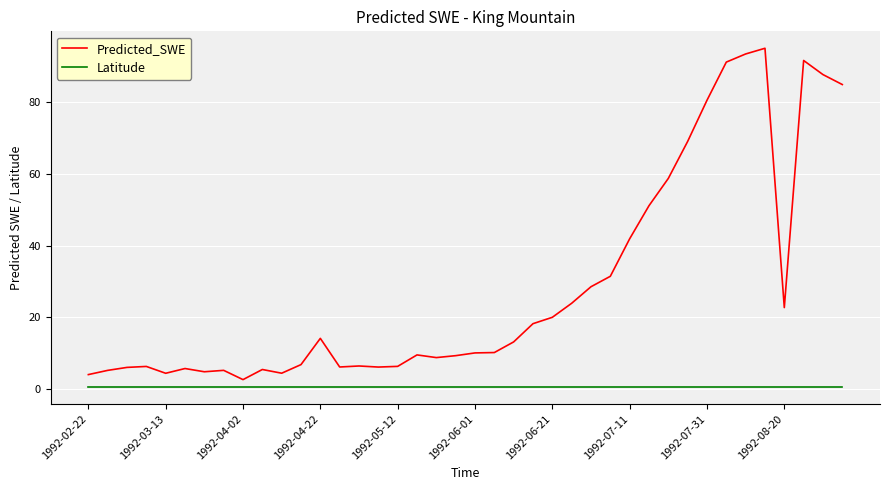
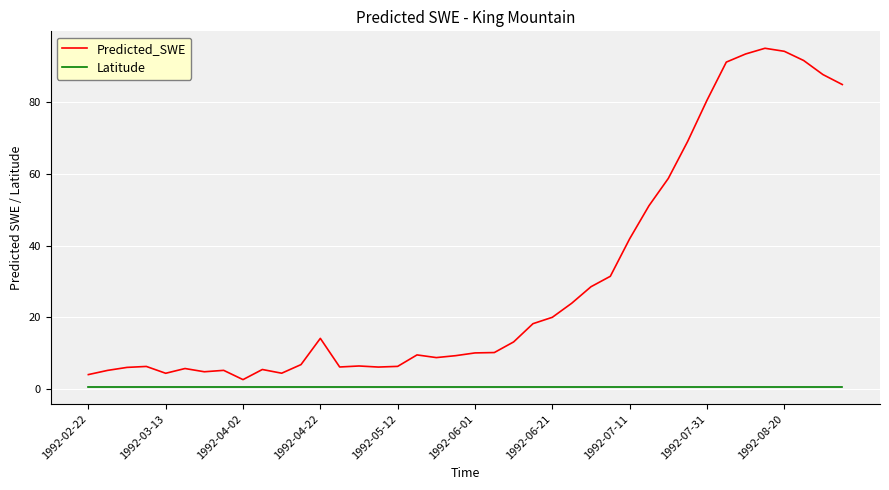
  {
    "Predicted_SWE": {
      "1992-02-22": 4,
      "1992-03-13": 4,
      "1992-04-02": 3,
      "1992-04-22": 14,
      "1992-05-12": 6,
      "1992-06-01": 10,
      "1992-06-21": 20,
      "1992-07-11": 42,
      "1992-07-31": 81,
-     "1992-08-20": 23
+     "1992-08-20": 94
    },
    "Latitude": {
      "1992-02-22": 1,
      "1992-03-13": 1,
      "1992-04-02": 1,
      "1992-04-22": 1,
      "1992-05-12": 1,
      "1992-06-01": 1,
      "1992-06-21": 1,
      "1992-07-11": 1,
      "1992-07-31": 1,
      "1992-08-20": 1
    }
  }
